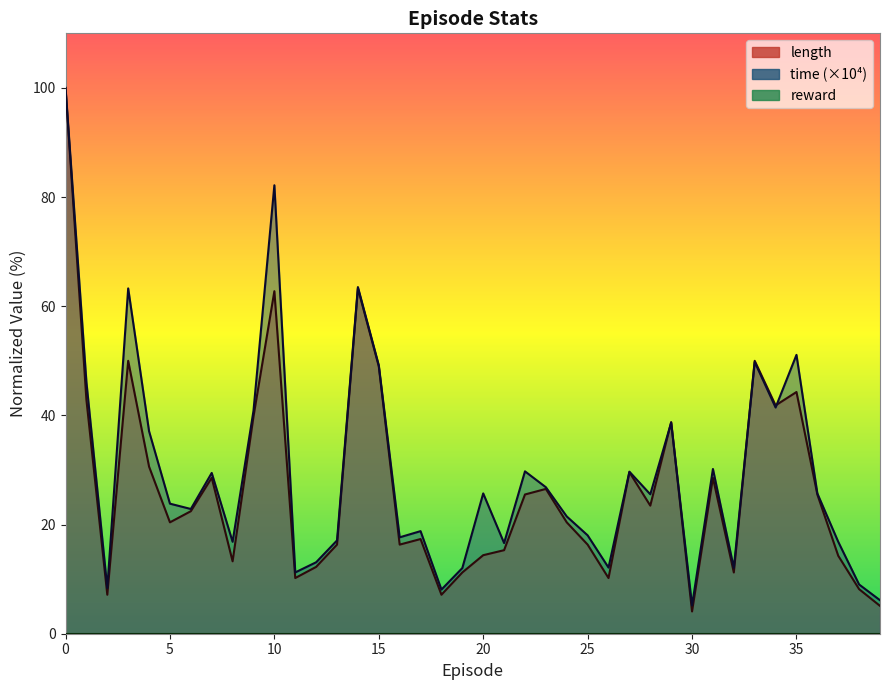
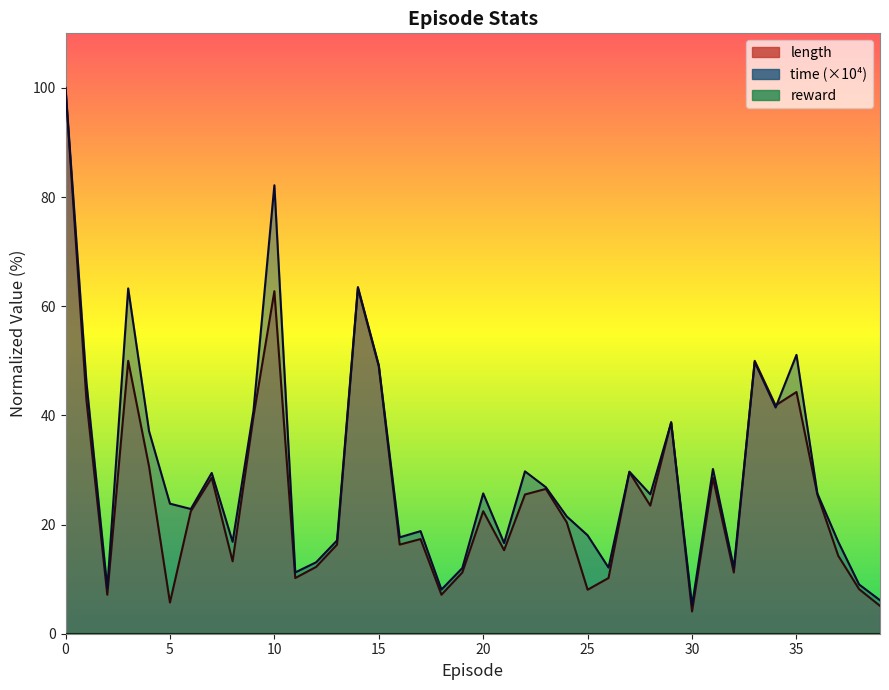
  {
    "length": {
-     "5": 20,
+     "5": 6,
      "10": 63,
-     "20": 14,
-     "25": 16,
+     "20": 22,
+     "25": 8,
      "30": 4,
      "35": 44
    }
  }
